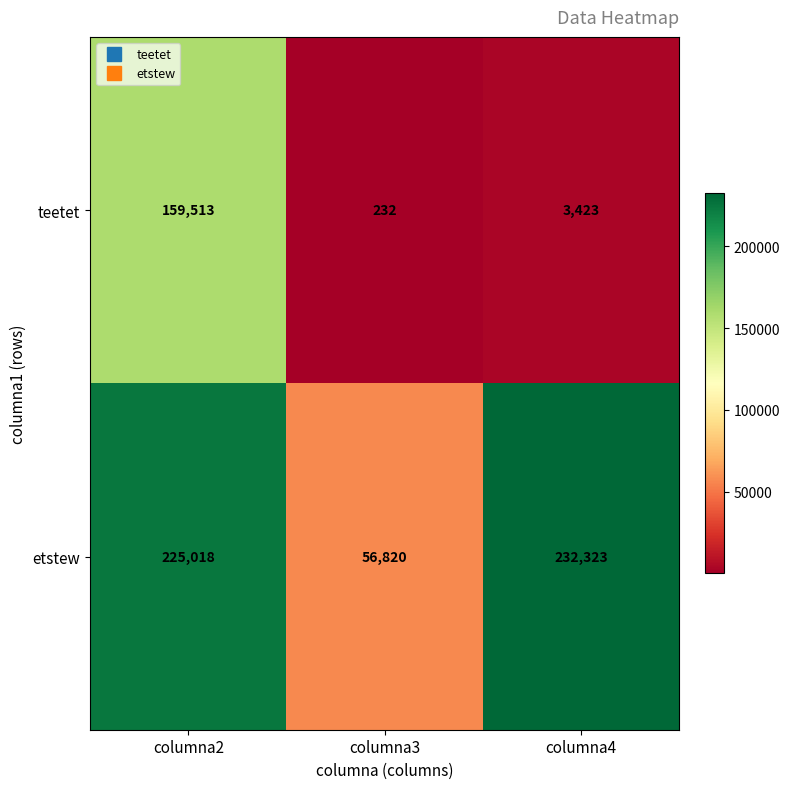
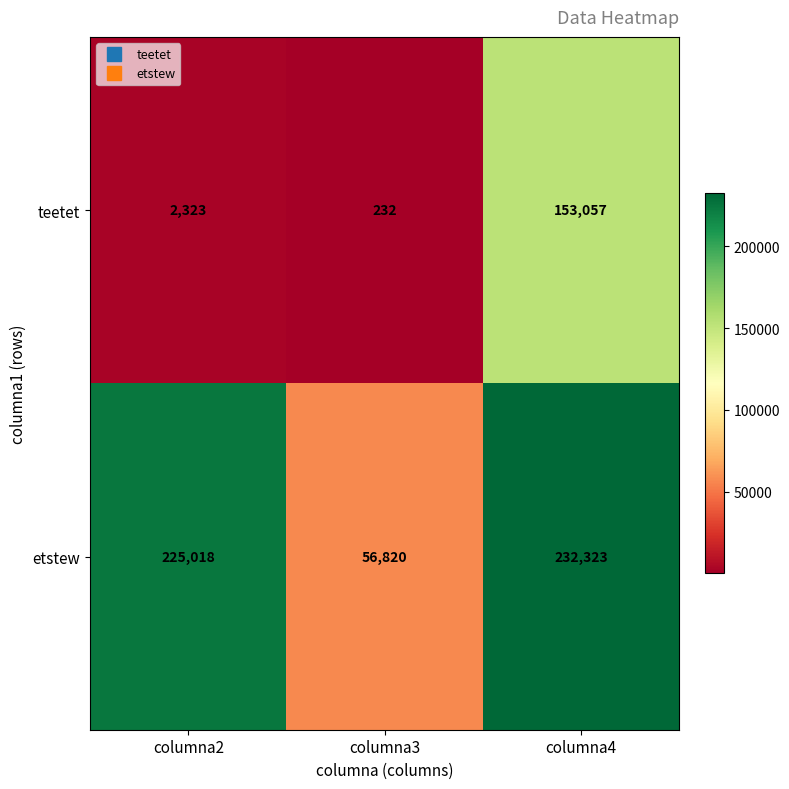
  {
    "teetet": {
-     "columna2": "159,513",
+     "columna2": "2,323",
      "columna3": "232",
-     "columna4": "3,423"
+     "columna4": "153,057"
    },
    "etstew": {
      "columna2": "225,018",
      "columna3": "56,820",
      "columna4": "232,323"
    }
  }
